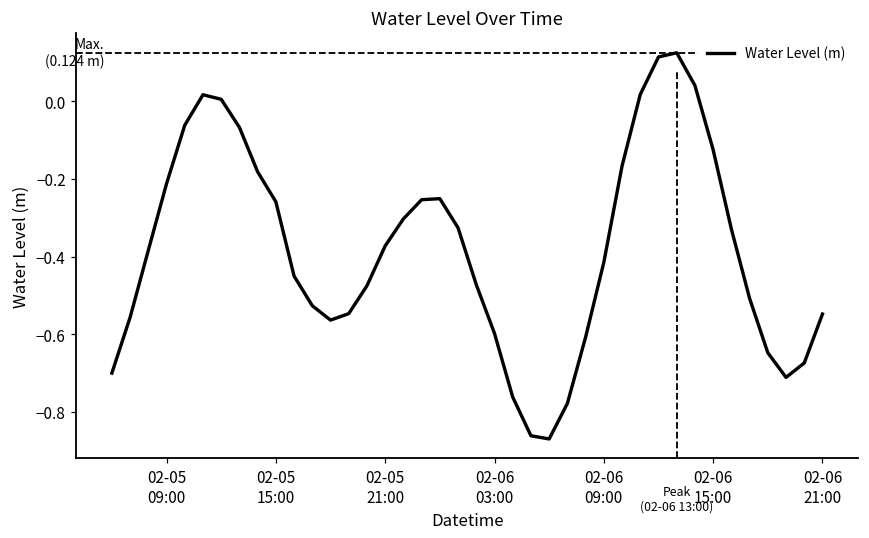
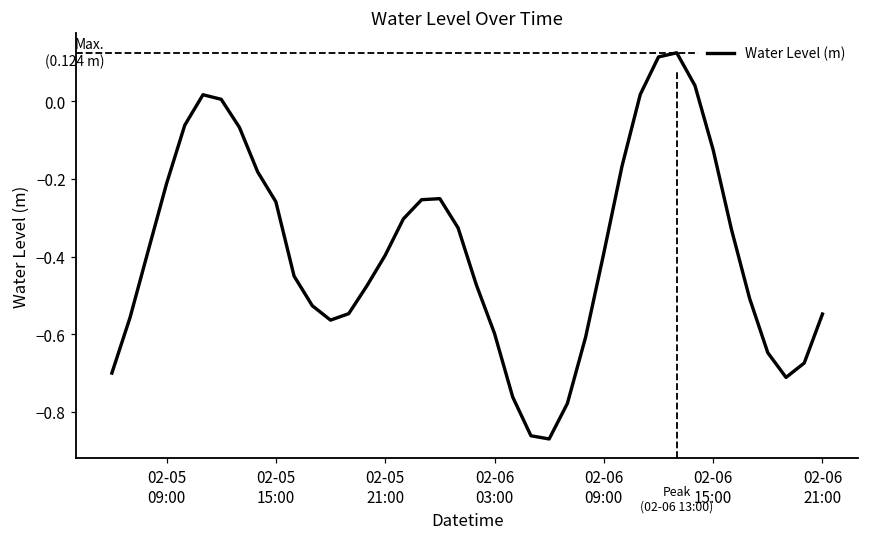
  {
    "02-05 09:00": -0.21,
    "02-05 15:00": -0.26,
-   "02-05 21:00": -0.37,
+   "02-05 21:00": -0.40,
    "02-06 03:00": -0.60,
-   "02-06 09:00": -0.41,
+   "02-06 09:00": -0.39,
    "02-06 15:00": -0.13,
    "02-06 21:00": -0.55
  }
